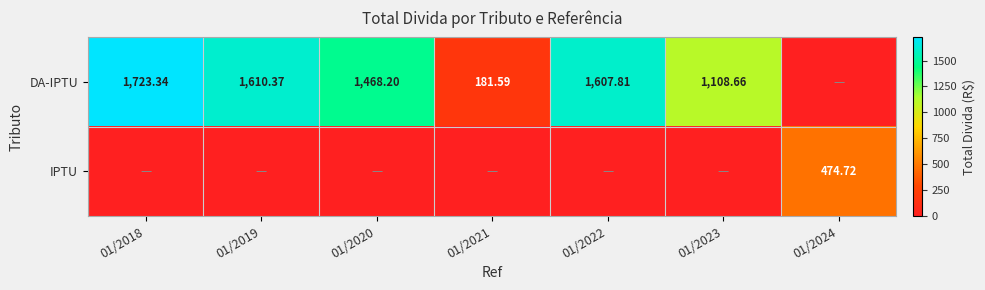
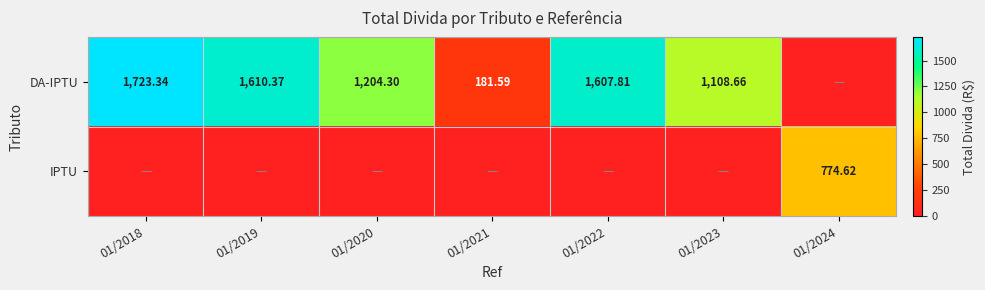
  {
    "DA-IPTU": {
      "01/2018": "1,723.34",
      "01/2019": "1,610.37",
-     "01/2020": "1,468.20",
+     "01/2020": "1,204.30",
      "01/2021": "181.59",
      "01/2022": "1,607.81",
      "01/2023": "1,108.66"
    },
    "IPTU": {
-     "01/2024": "474.72"
+     "01/2024": "774.62"
    }
  }
